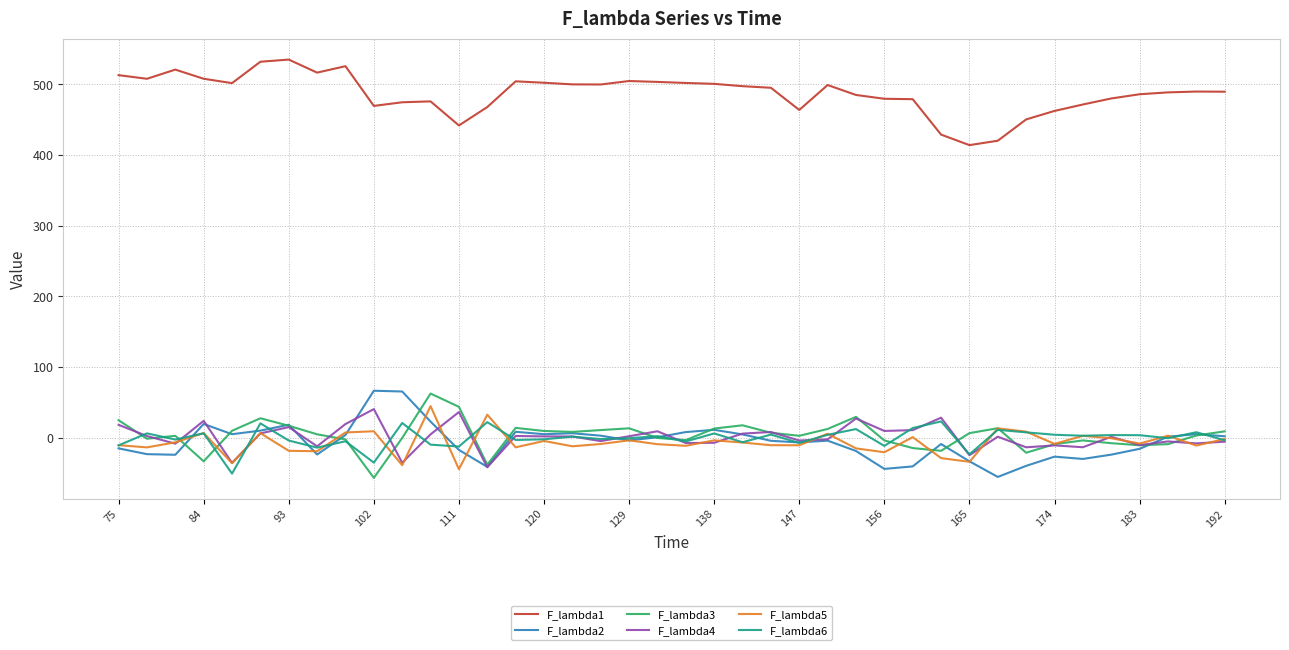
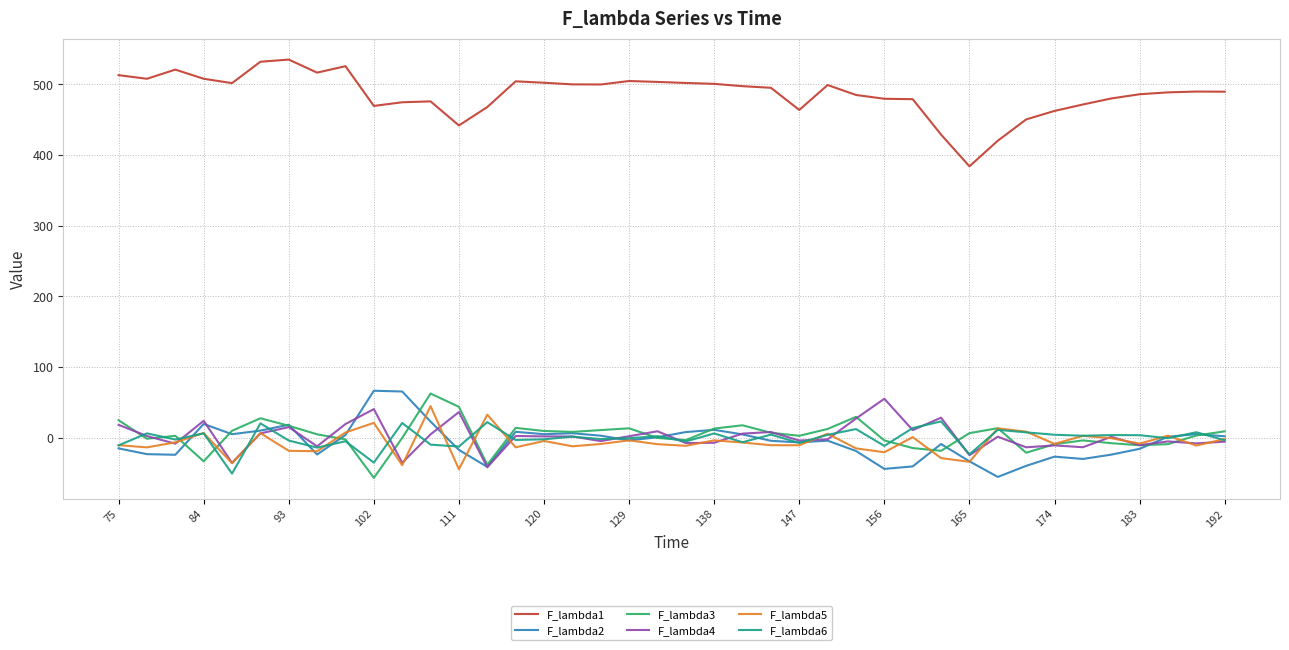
  {
    "F_lambda1": {
      "75": 510,
      "84": 510,
      "93": 540,
      "102": 470,
      "111": 440,
      "120": 500,
      "129": 500,
      "138": 500,
      "147": 460,
      "156": 480,
-     "165": 410,
+     "165": 380,
      "174": 460,
      "183": 490,
      "192": 490
    },
    "F_lambda2": {
      "75": -10,
      "84": 20,
      "102": 70,
      "111": -20,
      "156": -40,
      "174": -30,
      "183": -20,
      "192": 0
    },
    "F_lambda4": {
      "75": 20,
      "84": 20,
      "102": 40,
      "111": 40,
-     "156": 10
+     "156": 60
    },
    "F_lambda5": {
      "93": -20,
-     "102": 10,
+     "102": 20,
      "111": -40,
      "156": -20
    }
  }
